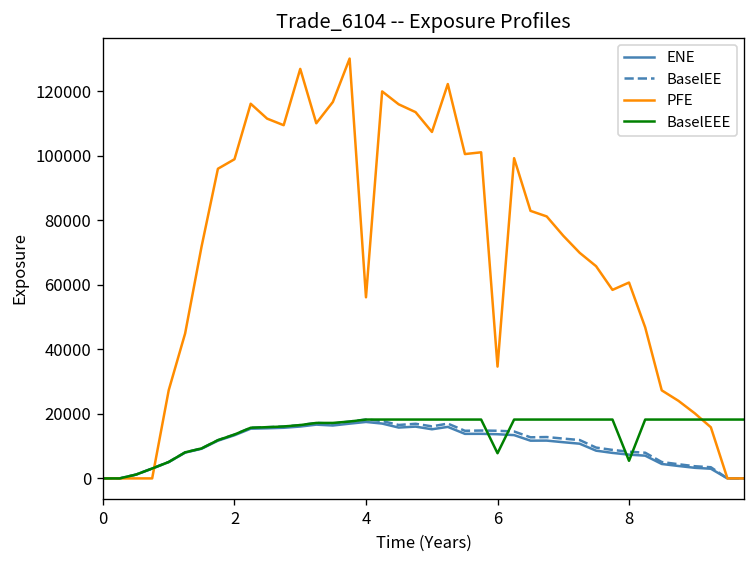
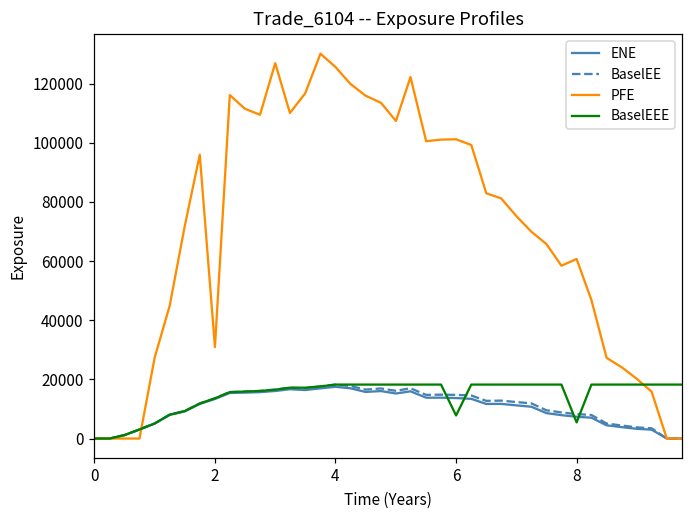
  {
    "PFE": {
-     "2": 99000,
-     "4": 56000,
-     "6": 35000,
+     "2": 31000,
+     "4": 126000,
+     "6": 101000,
      "8": 61000
    },
    "BaselEEE": {
      "6": 8000,
      "8": 5000
    }
  }
